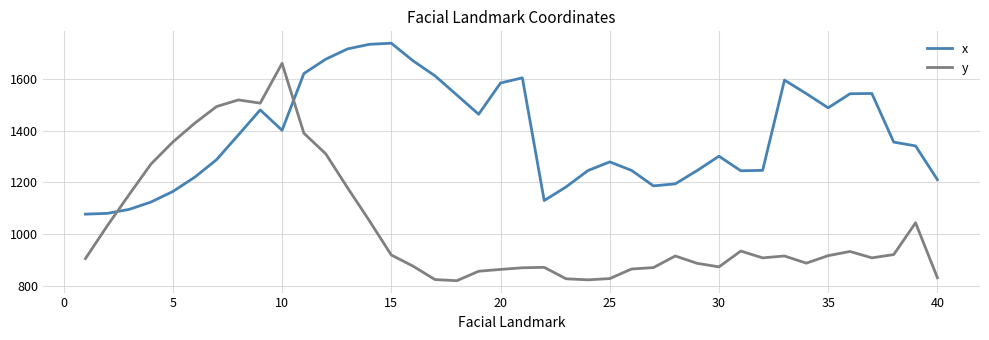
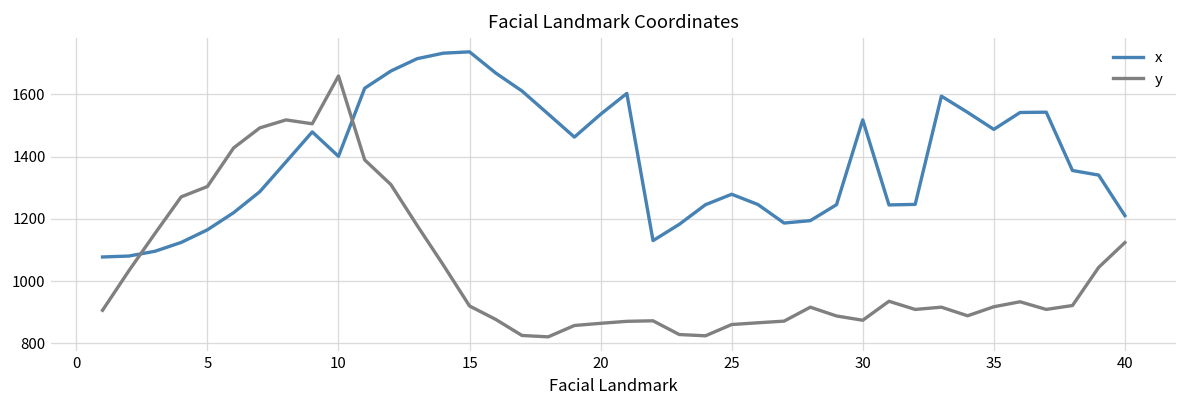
  {
    "x": {
      "5": 1170,
      "10": 1400,
      "15": 1740,
-     "20": 1580,
+     "20": 1540,
      "25": 1280,
-     "30": 1300,
+     "30": 1520,
      "35": 1490,
      "40": 1210
    },
    "y": {
-     "5": 1360,
+     "5": 1300,
      "10": 1660,
      "15": 920,
      "20": 860,
-     "25": 830,
+     "25": 860,
      "30": 870,
      "35": 920,
-     "40": 830
+     "40": 1120
    }
  }
